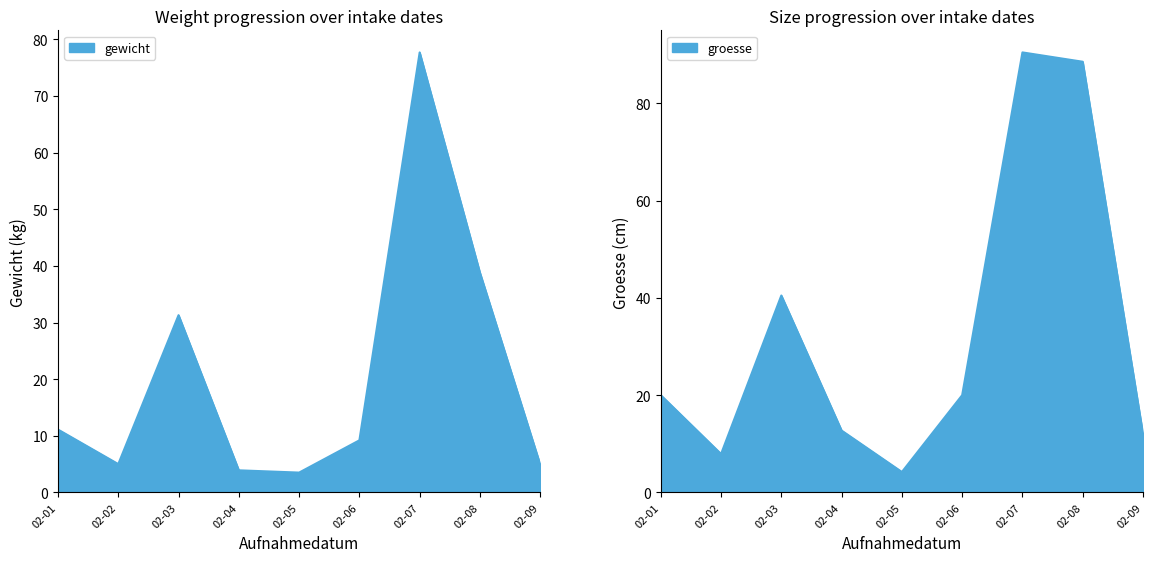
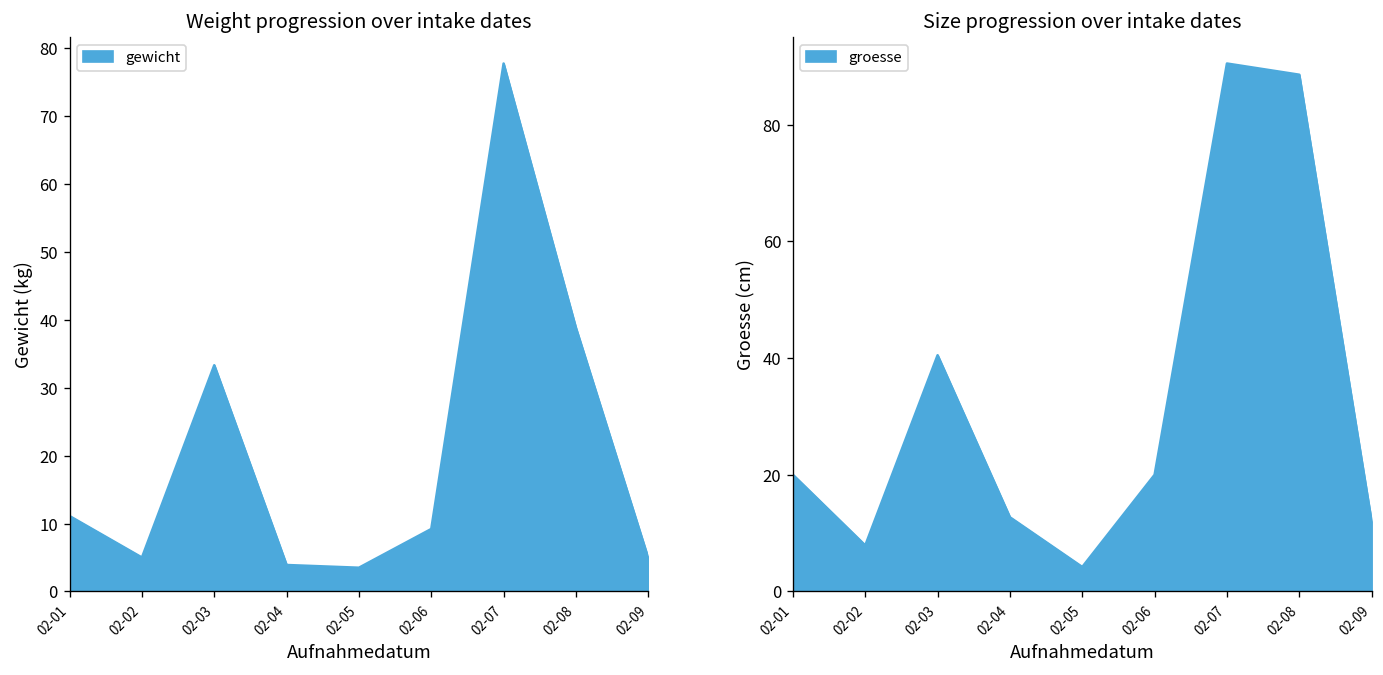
  {
    "Weight progression over intake dates": {
      "02-01": 11,
      "02-02": 5,
-     "02-03": 31,
+     "02-03": 33,
      "02-04": 4,
      "02-05": 4,
      "02-06": 9,
      "02-07": 78,
      "02-08": 39,
      "02-09": 5
    },
    "Size progression over intake dates": {
      "02-01": 20,
      "02-02": 8,
      "02-03": 41,
      "02-04": 13,
      "02-05": 4,
      "02-06": 20,
      "02-07": 91,
      "02-08": 89,
      "02-09": 12
    }
  }
